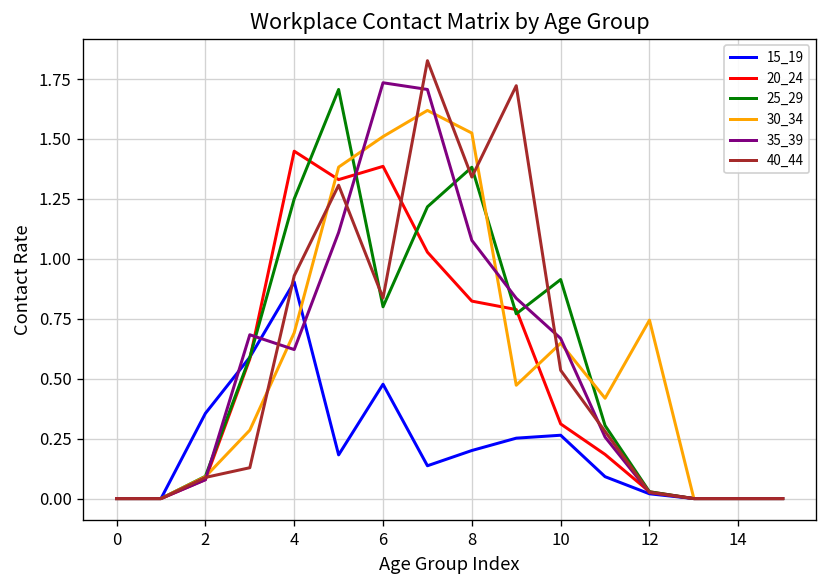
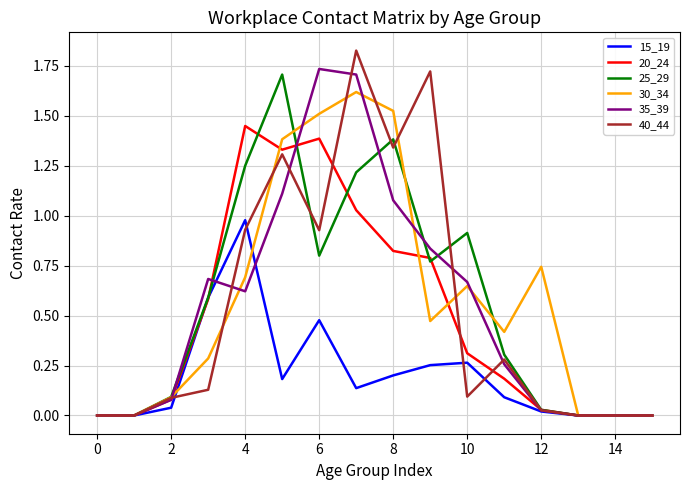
  {
    "15_19": {
-     "2": 0.36,
-     "4": 0.90,
+     "2": 0.04,
+     "4": 0.98,
      "6": 0.48,
      "8": 0.20,
      "10": 0.26
    },
    "20_24": {
      "4": 1.45,
      "6": 1.39,
      "8": 0.82,
      "10": 0.31
    },
    "25_29": {
      "4": 1.25,
      "6": 0.80,
      "8": 1.38,
      "10": 0.91
    },
    "30_34": {
      "4": 0.69,
      "6": 1.51,
      "8": 1.52,
      "10": 0.65,
      "12": 0.74
    },
    "35_39": {
      "4": 0.62,
      "6": 1.73,
      "8": 1.08,
      "10": 0.67
    },
    "40_44": {
      "4": 0.93,
-     "6": 0.84,
+     "6": 0.93,
      "8": 1.34,
-     "10": 0.54
+     "10": 0.09
    }
  }
